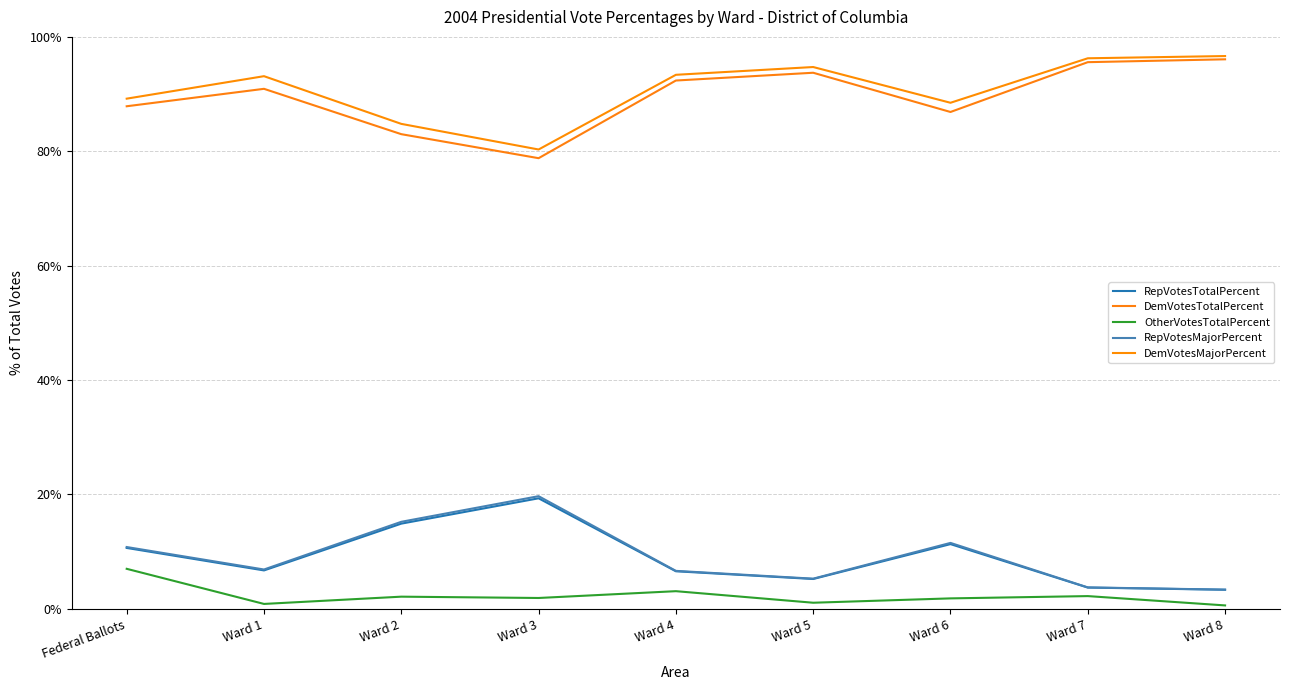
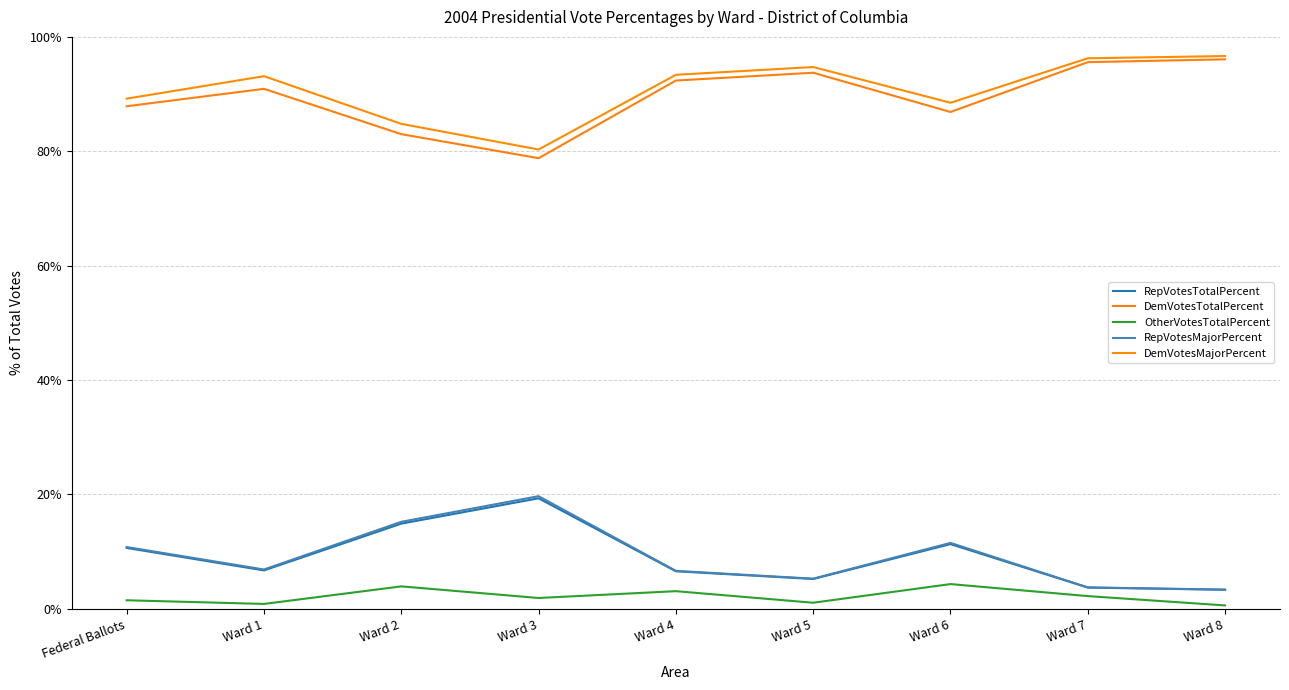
  {
    "OtherVotesTotalPercent": {
-     "Federal Ballots": "7%",
+     "Federal Ballots": "1%",
      "Ward 1": "1%",
-     "Ward 2": "2%",
+     "Ward 2": "4%",
      "Ward 3": "2%",
      "Ward 4": "3%",
      "Ward 5": "1%",
-     "Ward 6": "2%",
+     "Ward 6": "4%",
      "Ward 7": "2%",
      "Ward 8": "1%"
    }
  }
